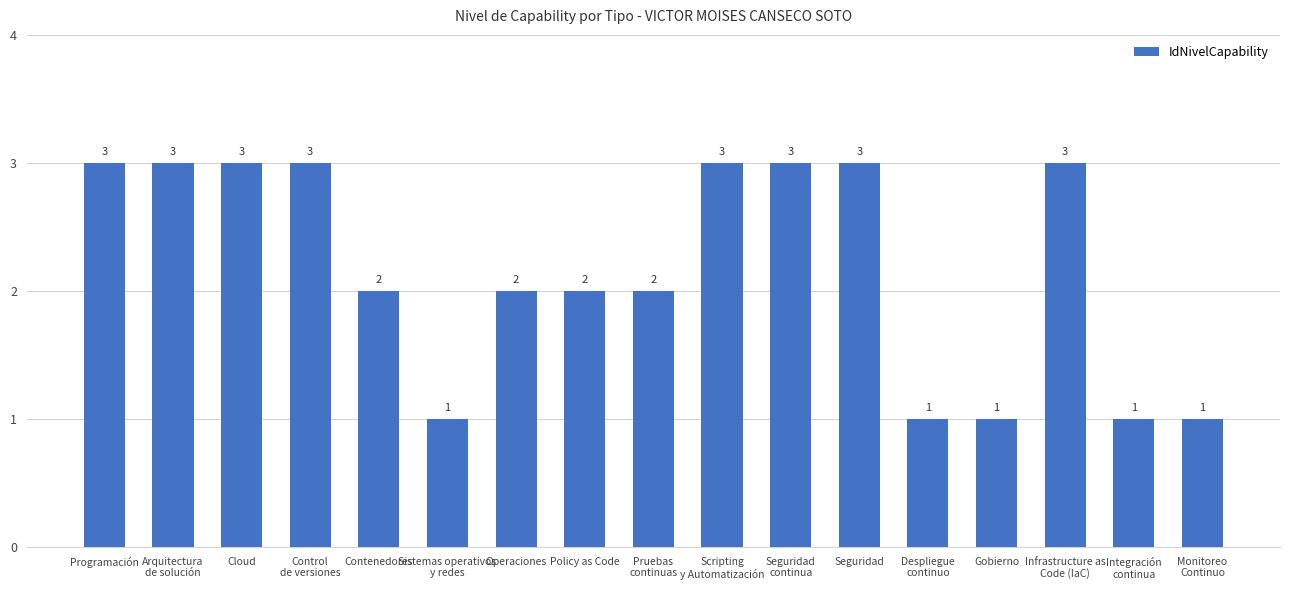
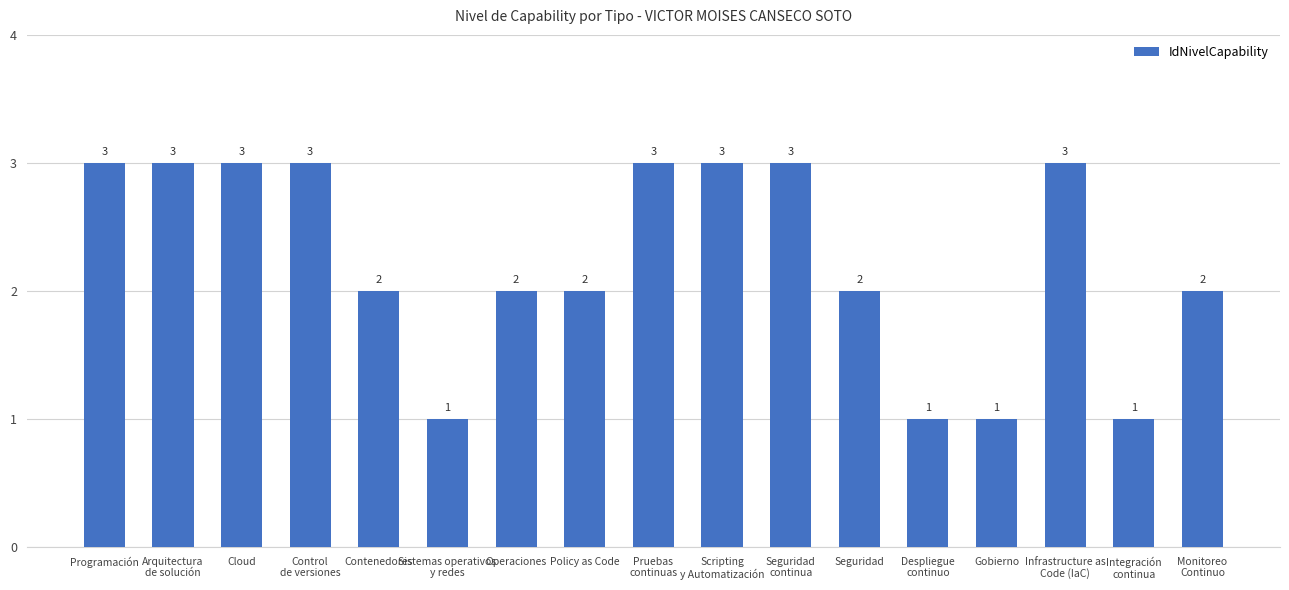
  {
    "Programación": 3,
    "Arquitectura de solución": 3,
    "Cloud": 3,
    "Control de versiones": 3,
    "Sistemas operativos y redes": 1,
    "Policy as Code": 2,
-   "Pruebas continuas": 2,
+   "Pruebas continuas": 3,
    "Scripting y Automatización": 3,
    "Seguridad continua": 3,
-   "Seguridad": 3,
+   "Seguridad": 2,
    "Despliegue continuo": 1,
    "Gobierno": 1,
    "Infrastructure as Code (IaC)": 3,
    "Integración continua": 1,
-   "Monitoreo Continuo": 1
+   "Monitoreo Continuo": 2
  }
